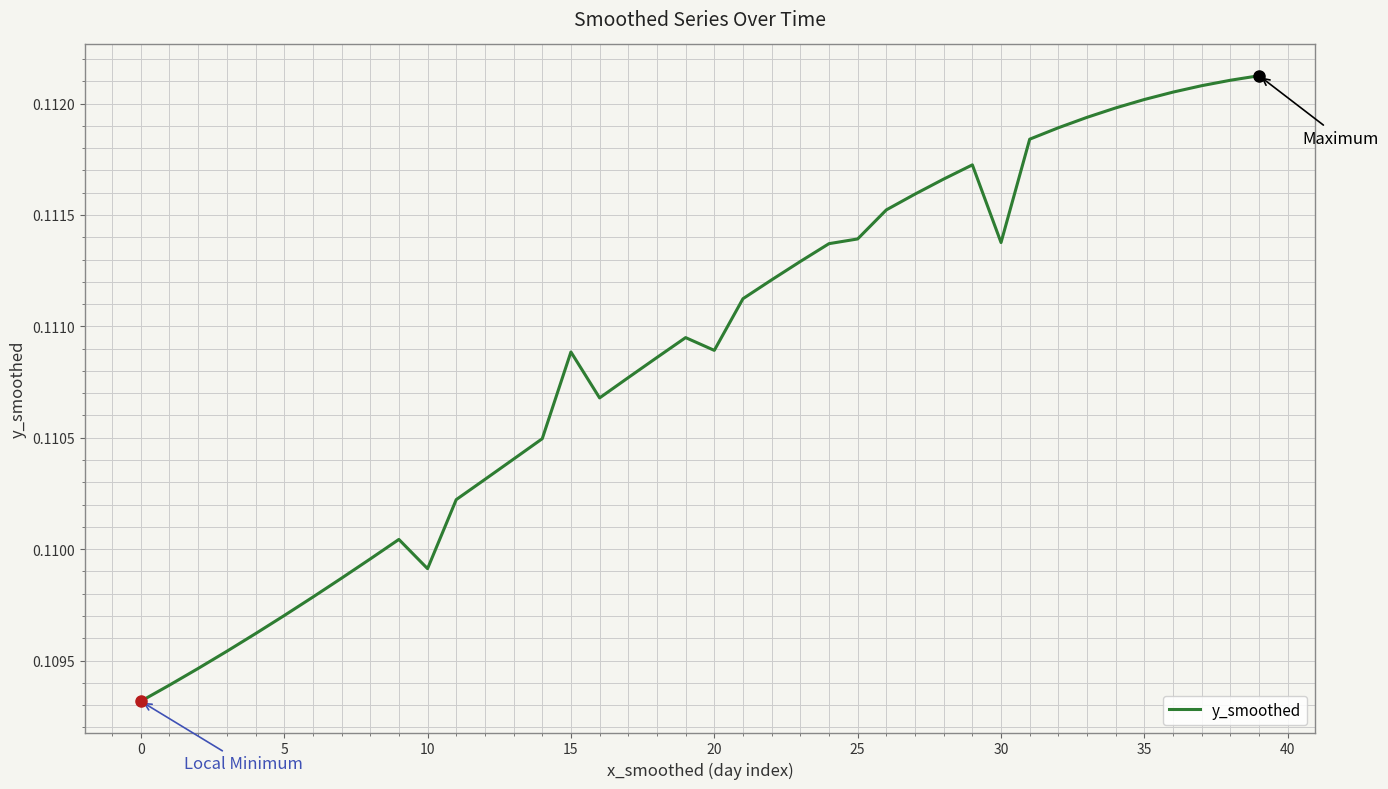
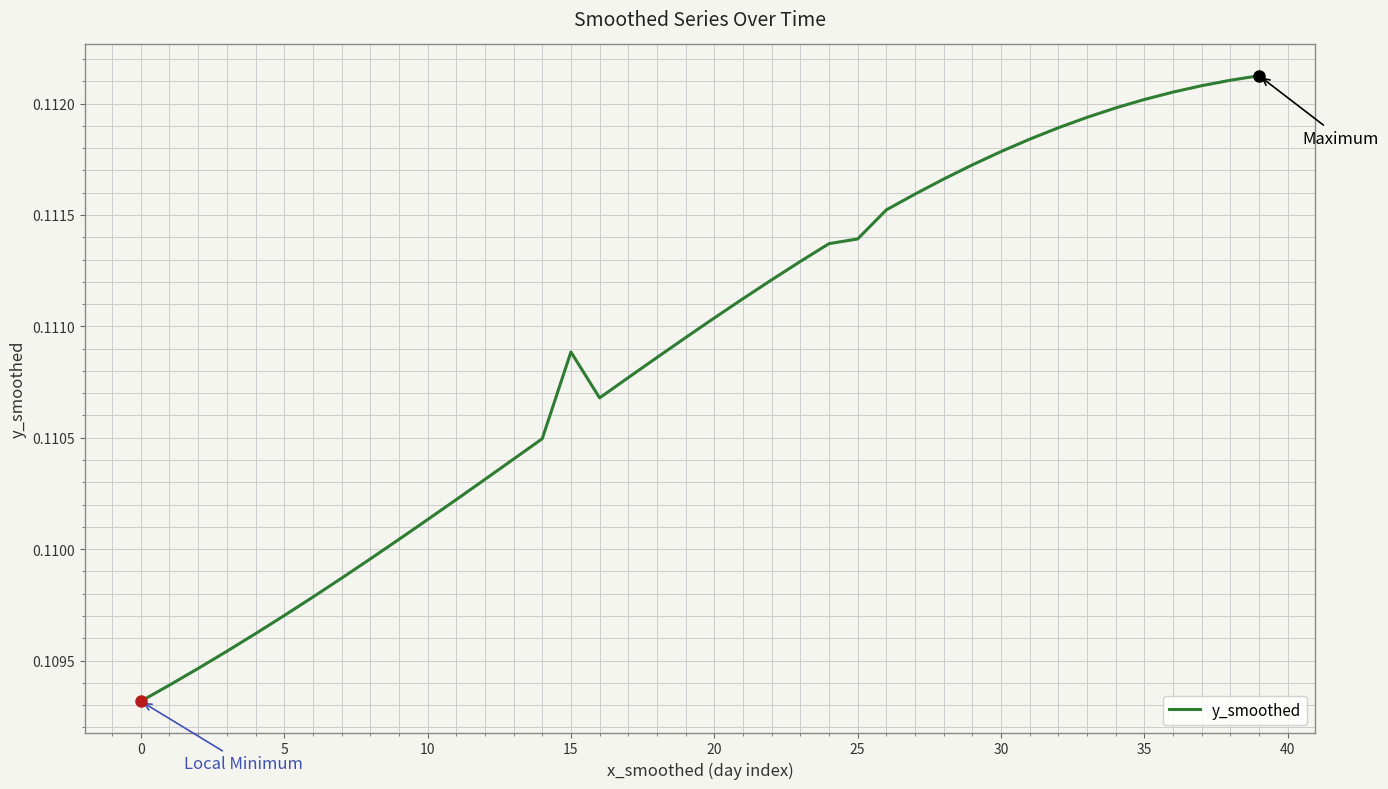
  {
    "y_smoothed": {
      "5": 0.10970,
-     "10": 0.10991,
+     "10": 0.11013,
      "15": 0.11089,
-     "20": 0.11089,
+     "20": 0.11104,
      "25": 0.11139,
-     "30": 0.11138,
+     "30": 0.11178,
      "35": 0.11202
    }
  }
